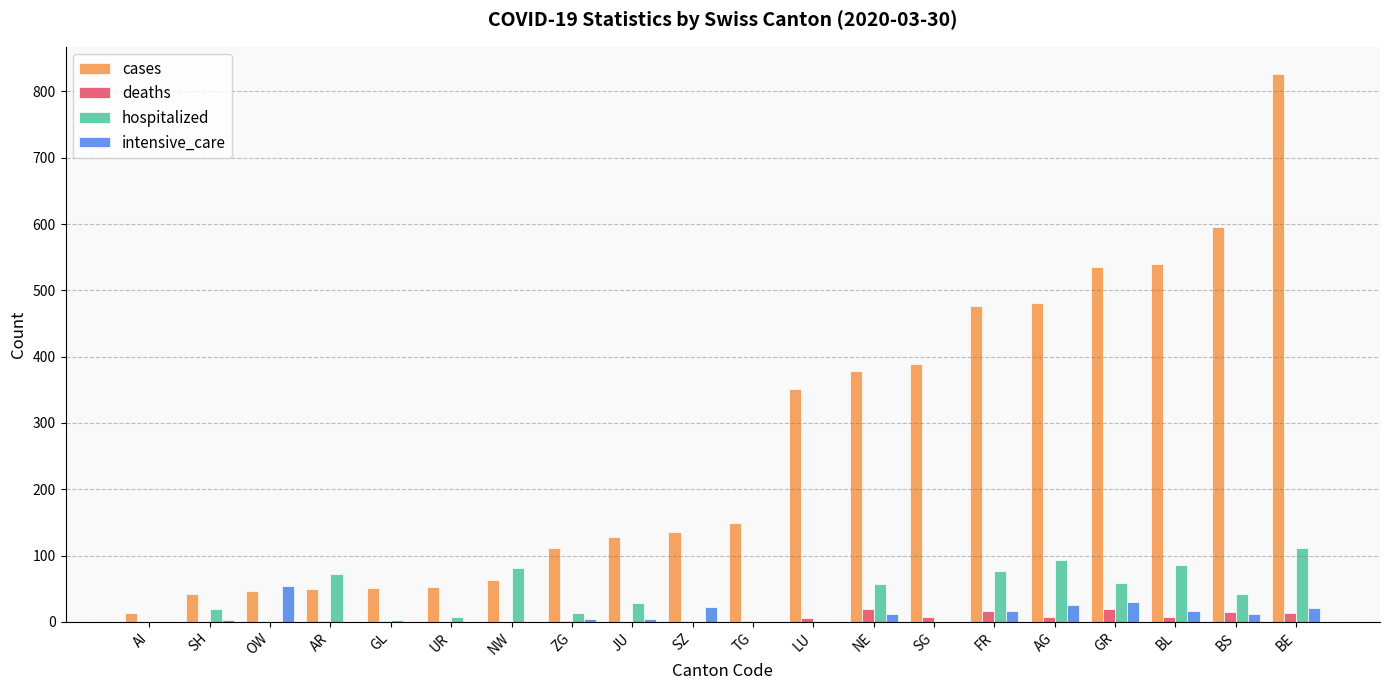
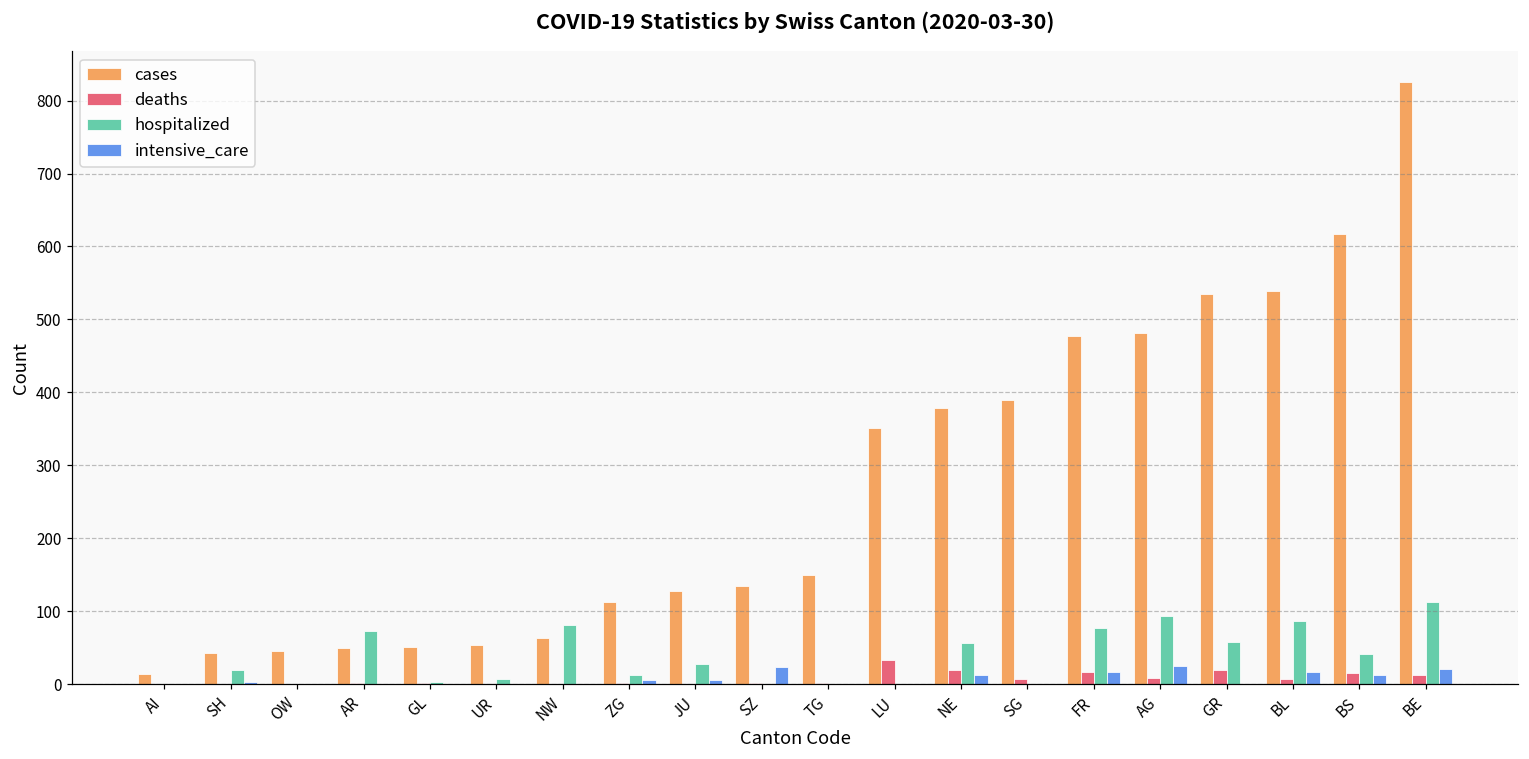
  {
    "cases": {
      "AI": 10,
      "SH": 40,
      "OW": 50,
      "AR": 50,
      "GL": 50,
      "UR": 50,
      "NW": 60,
      "ZG": 110,
      "JU": 130,
      "SZ": 140,
      "TG": 150,
      "LU": 350,
      "NE": 380,
      "SG": 390,
      "FR": 480,
      "AG": 480,
      "GR": 540,
      "BL": 540,
-     "BS": 600,
+     "BS": 620,
      "BE": 830
    },
    "deaths": {
      "AI": 0,
      "SH": 0,
      "OW": 0,
      "UR": 0,
      "NW": 0,
      "JU": 0,
-     "LU": 10,
+     "LU": 30,
      "NE": 20,
      "SG": 10,
      "FR": 20,
      "AG": 10,
      "GR": 20,
      "BL": 10,
      "BS": 20,
      "BE": 10
    },
    "hospitalized": {
      "AI": 0,
      "SH": 20,
      "OW": 0,
      "AR": 70,
      "UR": 10,
      "NW": 80,
      "ZG": 10,
      "JU": 30,
      "SZ": 0,
      "TG": 0,
      "LU": 0,
      "NE": 60,
      "SG": 0,
      "FR": 80,
      "AG": 90,
      "GR": 60,
      "BL": 90,
      "BS": 40,
      "BE": 110
    },
    "intensive_care": {
      "AI": 0,
-     "OW": 50,
+     "OW": 0,
      "AR": 0,
      "GL": 0,
      "UR": 0,
      "NW": 0,
      "ZG": 10,
      "JU": 10,
      "SZ": 20,
      "TG": 0,
      "LU": 0,
      "NE": 10,
      "SG": 0,
      "FR": 20,
      "AG": 30,
-     "GR": 30,
+     "GR": 0,
      "BL": 20,
      "BS": 10,
      "BE": 20
    }
  }
